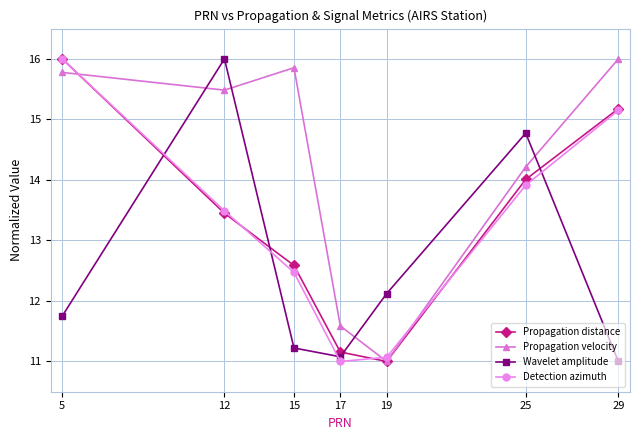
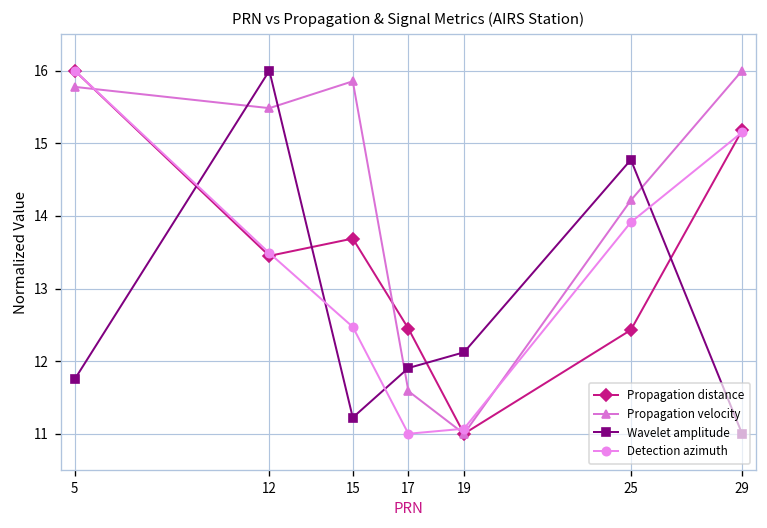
  {
    "Propagation distance": {
-     "15": 12.6,
-     "17": 11.2,
-     "25": 14.0
+     "15": 13.7,
+     "17": 12.4,
+     "25": 12.4
    },
    "Wavelet amplitude": {
      "5": 11.7,
      "12": 16.0,
      "15": 11.2,
-     "17": 11.1,
+     "17": 11.9,
      "19": 12.1,
      "25": 14.8
    }
  }
